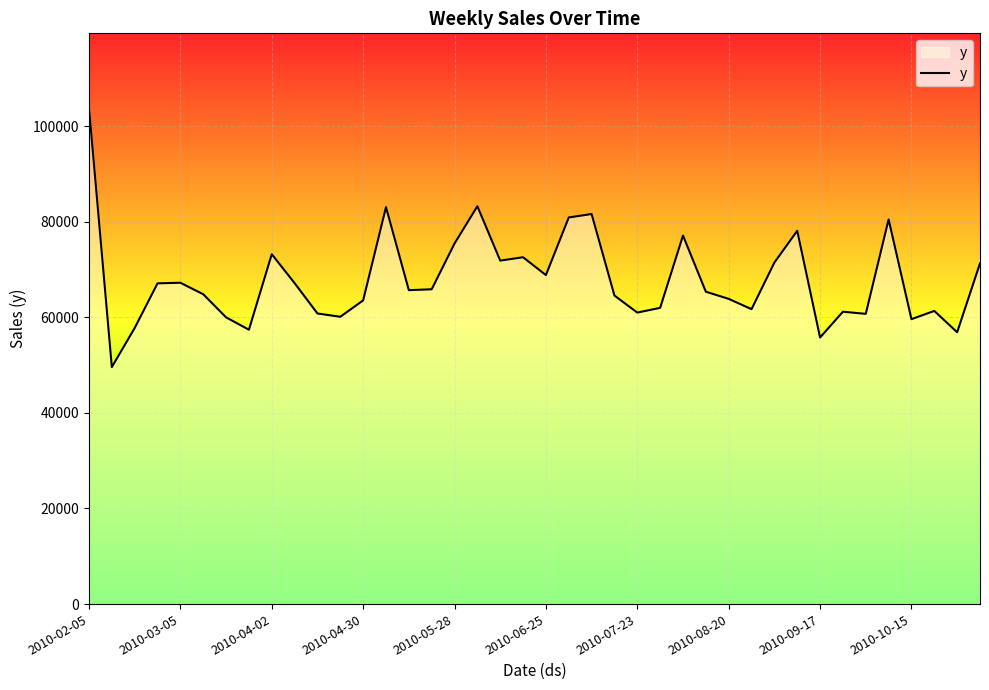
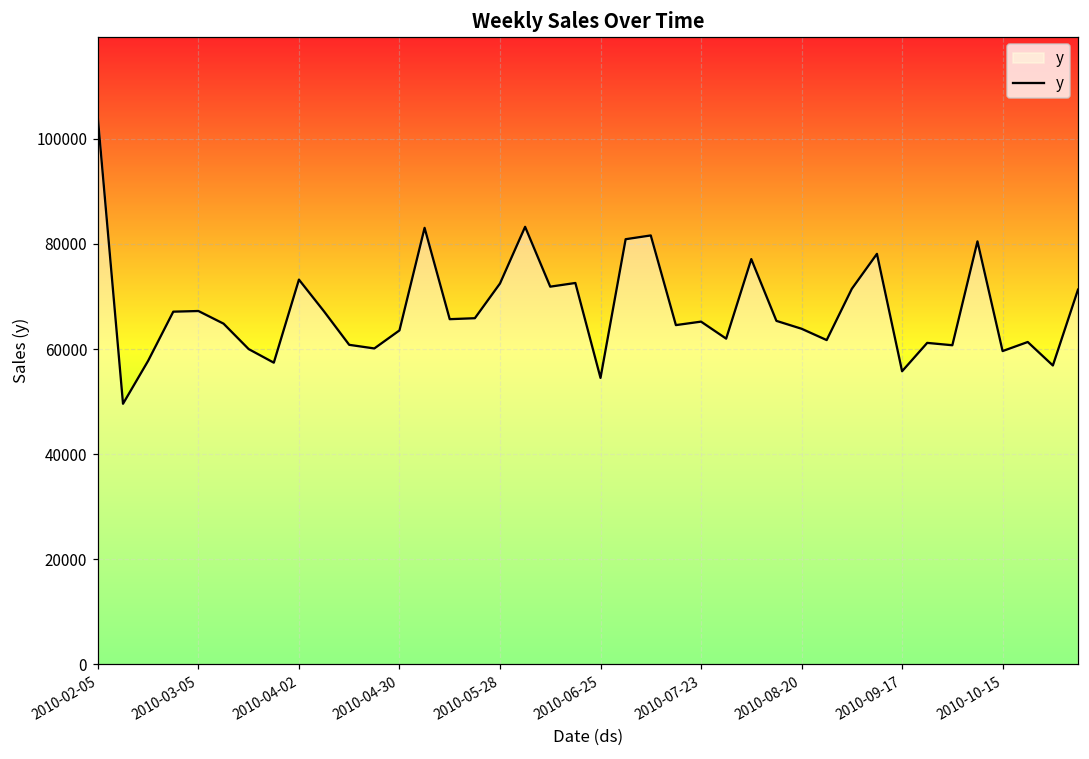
  {
    "2010-02-05": 104000,
    "2010-03-05": 67000,
    "2010-04-02": 73000,
    "2010-04-30": 64000,
-   "2010-05-28": 75000,
-   "2010-06-25": 69000,
-   "2010-07-23": 61000,
+   "2010-05-28": 72000,
+   "2010-06-25": 55000,
+   "2010-07-23": 65000,
    "2010-08-20": 64000,
    "2010-09-17": 56000,
    "2010-10-15": 60000
  }
